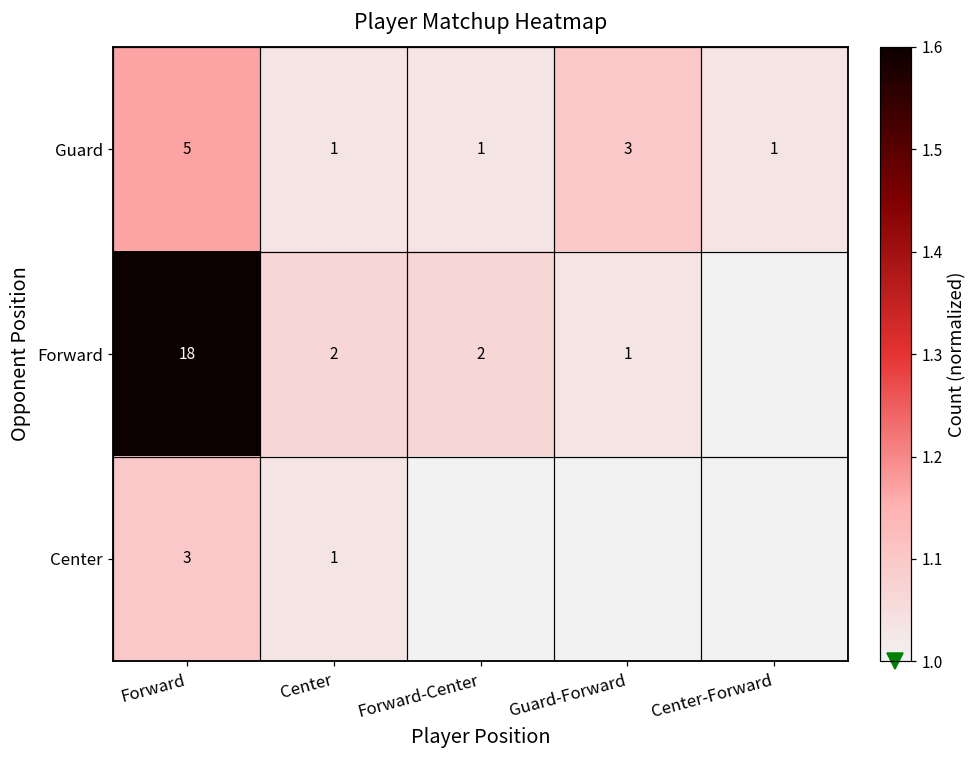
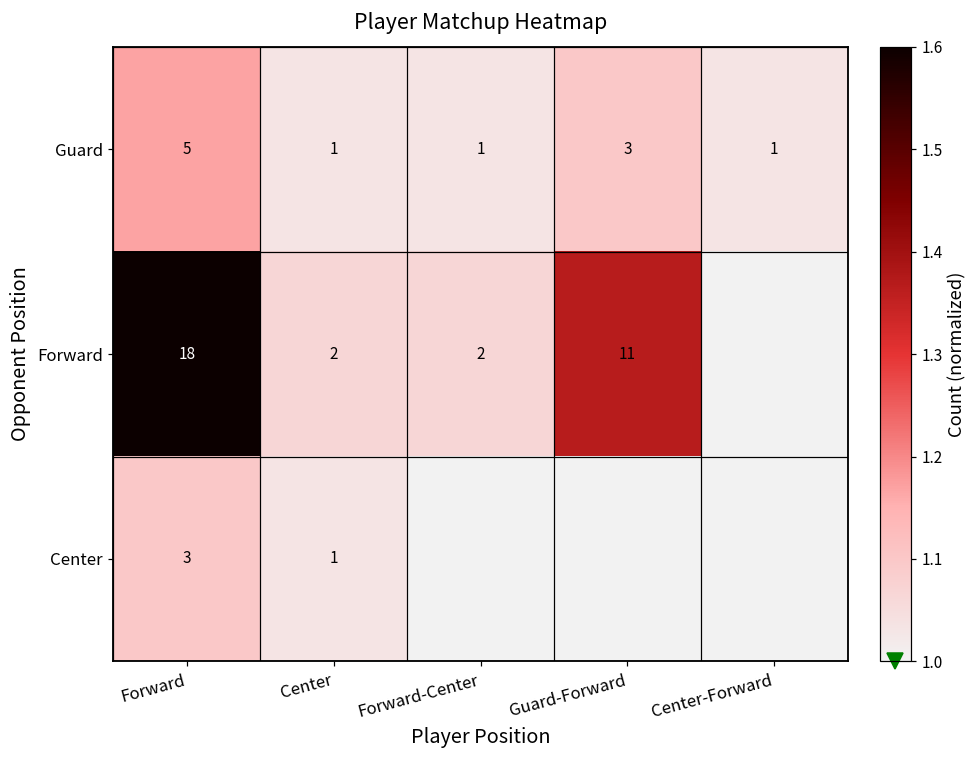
  {
    "Guard": {
      "Forward": 5,
      "Center": 1,
      "Forward-Center": 1,
      "Guard-Forward": 3,
      "Center-Forward": 1
    },
    "Forward": {
      "Forward": 18,
      "Center": 2,
      "Forward-Center": 2,
-     "Guard-Forward": 1
+     "Guard-Forward": 11
    },
    "Center": {
      "Forward": 3,
      "Center": 1
    }
  }
